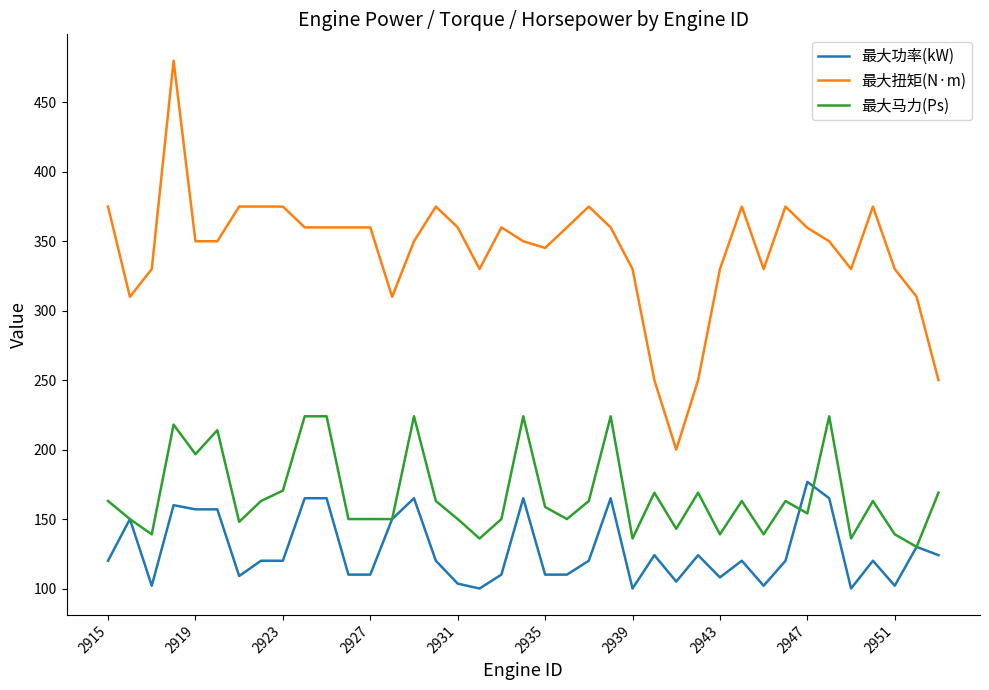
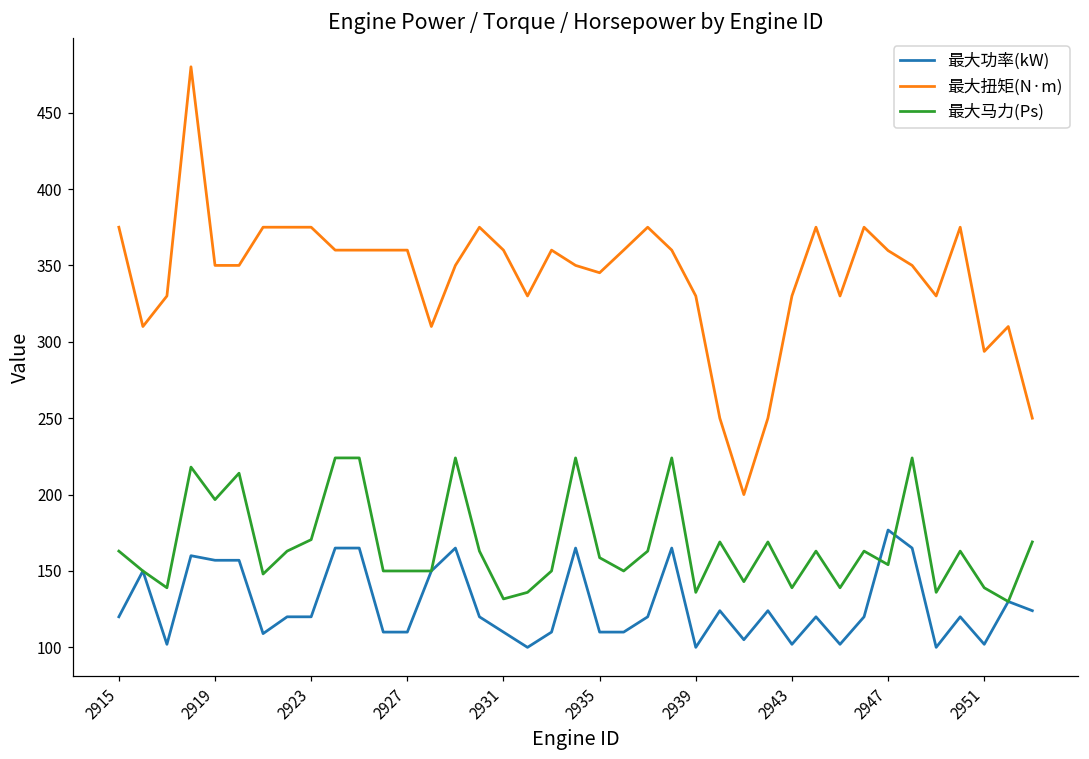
  {
    "最大功率(kW)": {
      "2915": 120,
      "2919": 157,
      "2923": 120,
      "2927": 110,
-     "2931": 104,
+     "2931": 110,
      "2935": 110,
      "2939": 100,
-     "2943": 108,
+     "2943": 102,
      "2947": 177,
      "2951": 102
    },
    "最大扭矩(N·m)": {
      "2915": 375,
      "2919": 350,
      "2923": 375,
      "2927": 360,
      "2931": 360,
      "2935": 345,
      "2939": 330,
      "2943": 330,
      "2947": 360,
-     "2951": 330
+     "2951": 294
    },
    "最大马力(Ps)": {
      "2915": 163,
      "2919": 197,
      "2923": 171,
      "2927": 150,
-     "2931": 150,
+     "2931": 132,
      "2935": 159,
      "2939": 136,
      "2943": 139,
      "2947": 154,
      "2951": 139
    }
  }
